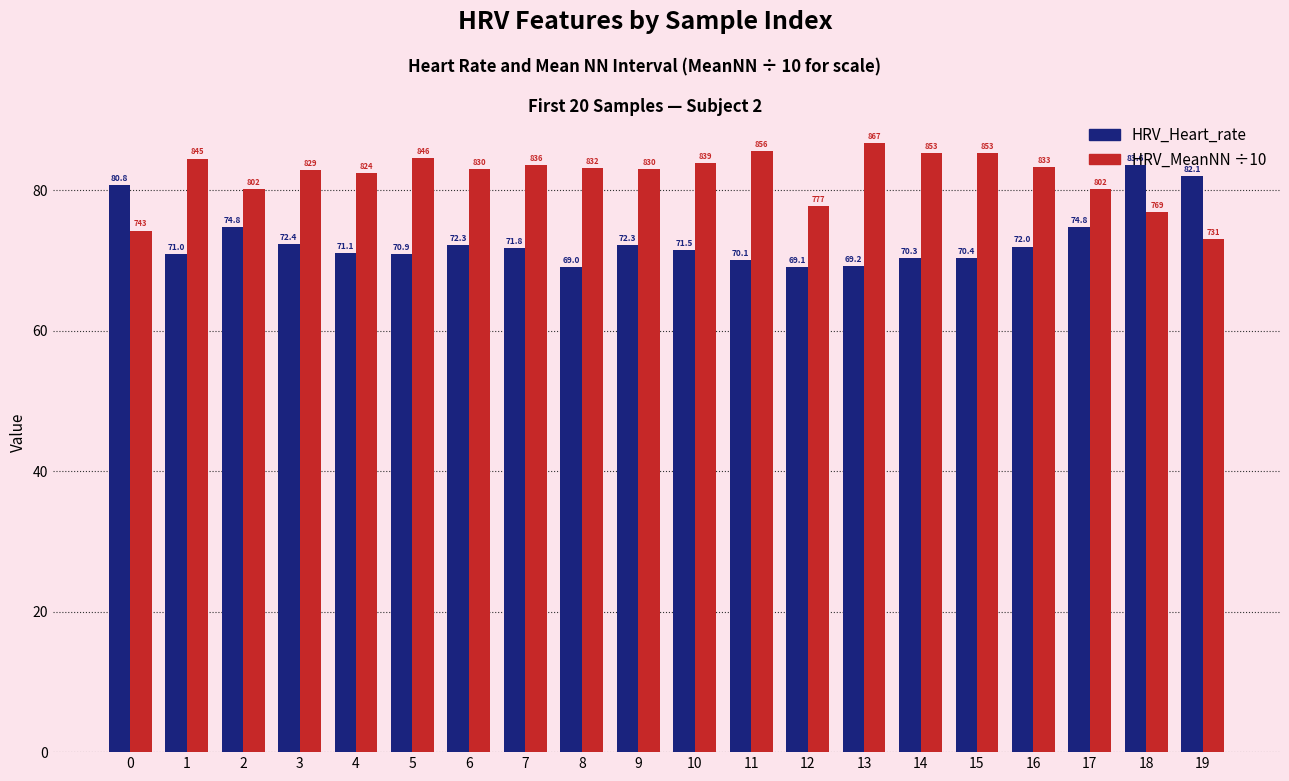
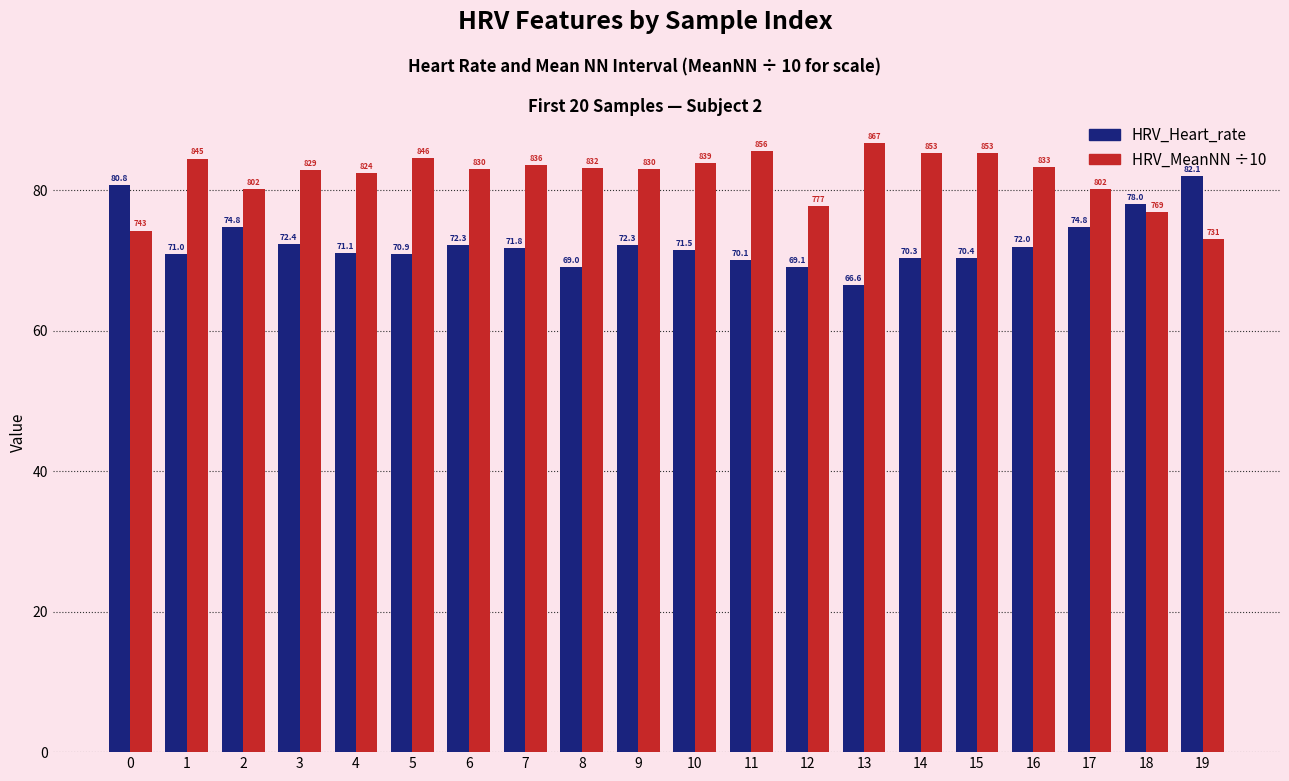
  {
    "HRV_Heart_rate": {
      "0": 80.8,
      "1": 71.0,
      "2": 74.8,
      "3": 72.4,
      "4": 71.1,
      "5": 70.9,
      "6": 72.3,
      "7": 71.8,
      "8": 69.0,
      "9": 72.3,
      "10": 71.5,
      "11": 70.1,
      "12": 69.1,
-     "13": 69.2,
+     "13": 66.6,
      "14": 70.3,
      "15": 70.4,
      "16": 72.0,
      "17": 74.8,
-     "18": 83.6,
+     "18": 78.0,
      "19": 82.1
    }
  }
